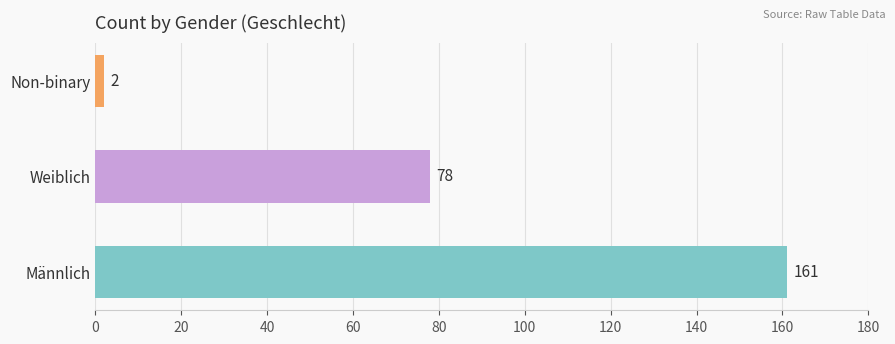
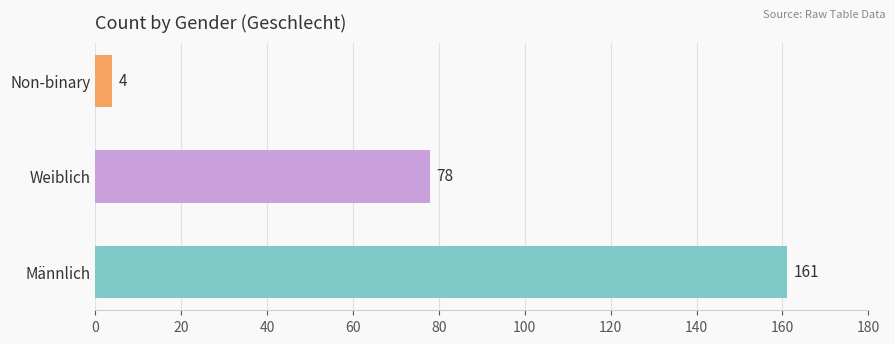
  {
-   "Non-binary": 2,
+   "Non-binary": 4,
    "Weiblich": 78,
    "Männlich": 161
  }
